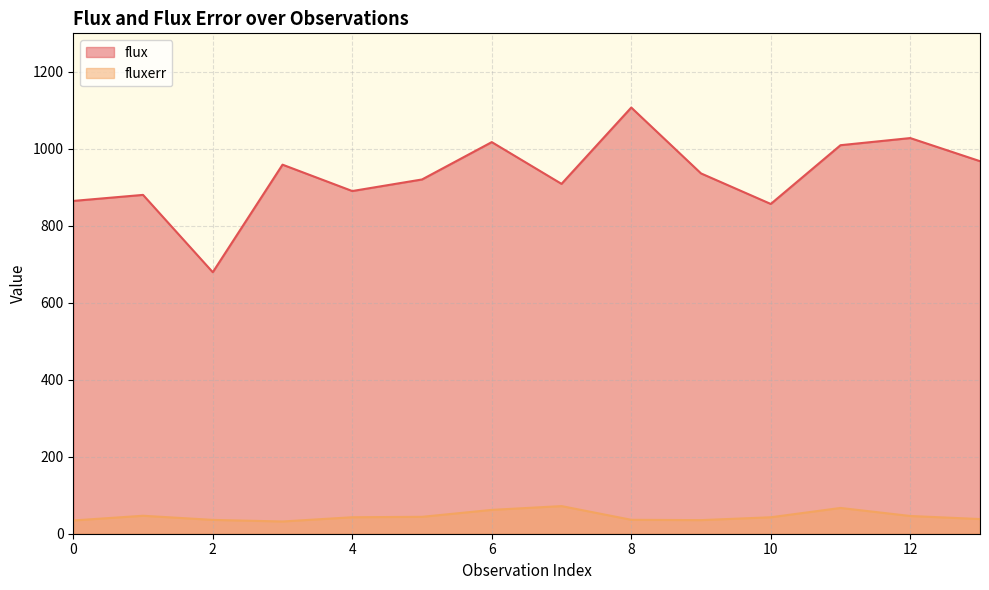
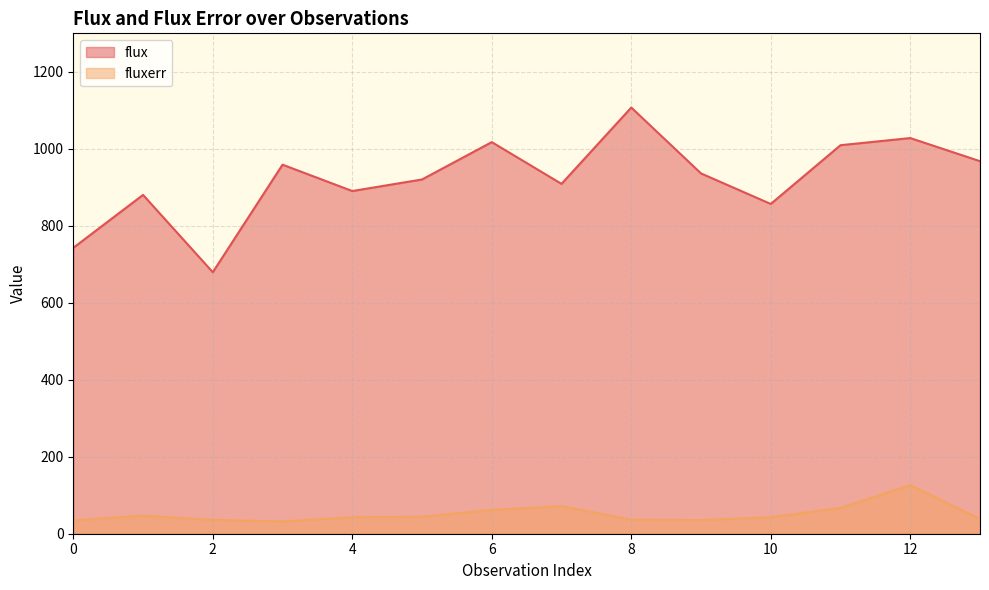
  {
    "flux": {
-     "0": 860,
+     "0": 740,
      "2": 680,
      "4": 890,
      "6": 1020,
      "8": 1110,
      "10": 860,
      "12": 1030
    },
    "fluxerr": {
      "0": 30,
      "2": 40,
      "4": 40,
      "6": 60,
      "8": 40,
      "10": 40,
-     "12": 50
+     "12": 130
    }
  }
